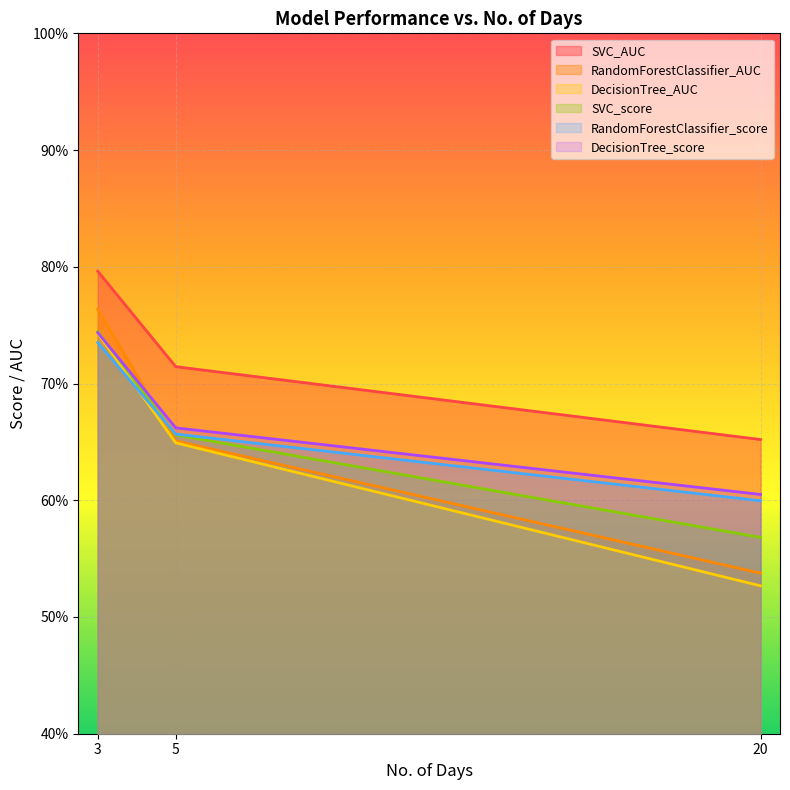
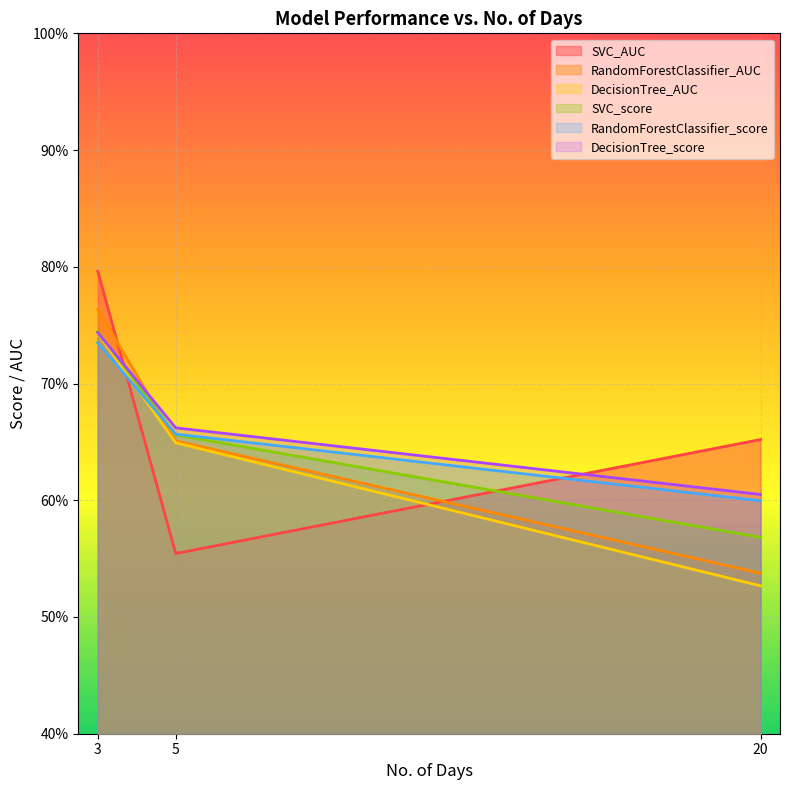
  {
    "SVC_AUC": {
      "3": "79.6%",
-     "5": "71.4%",
+     "5": "55.4%",
      "20": "65.2%"
    }
  }
